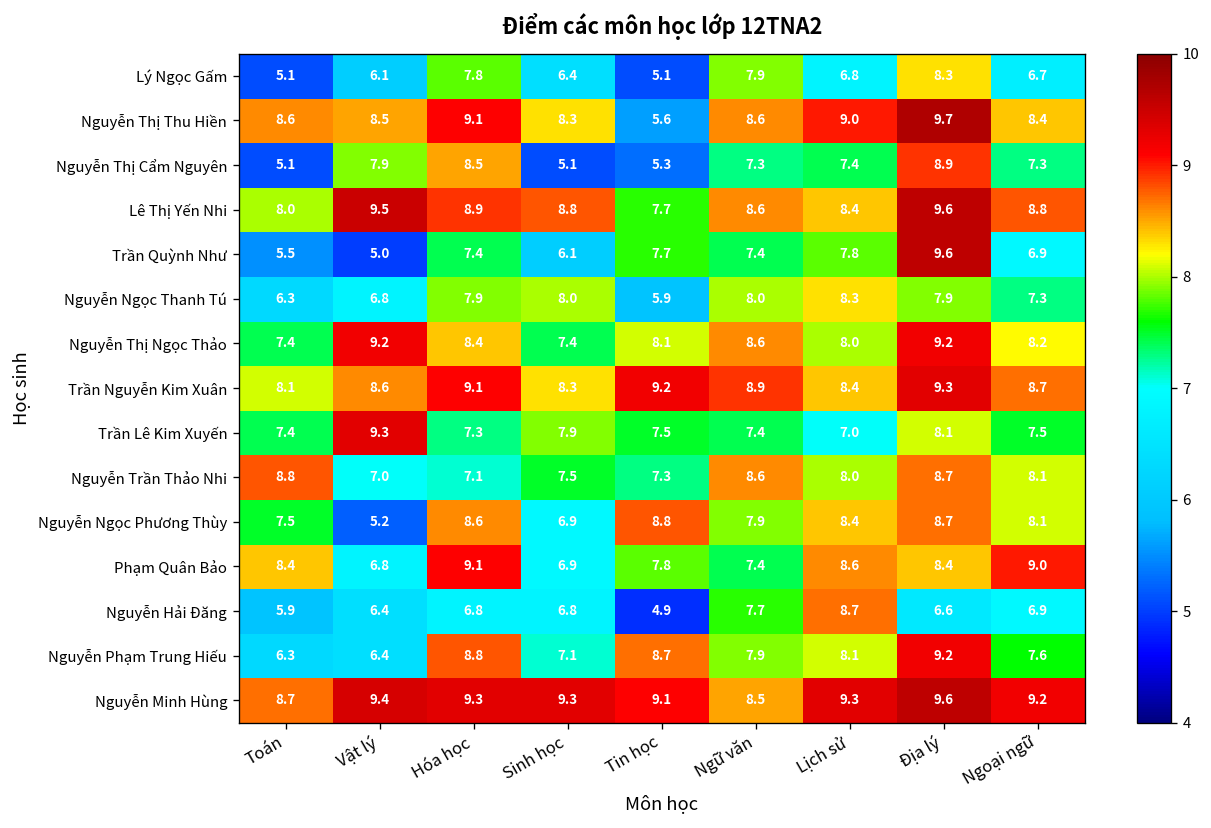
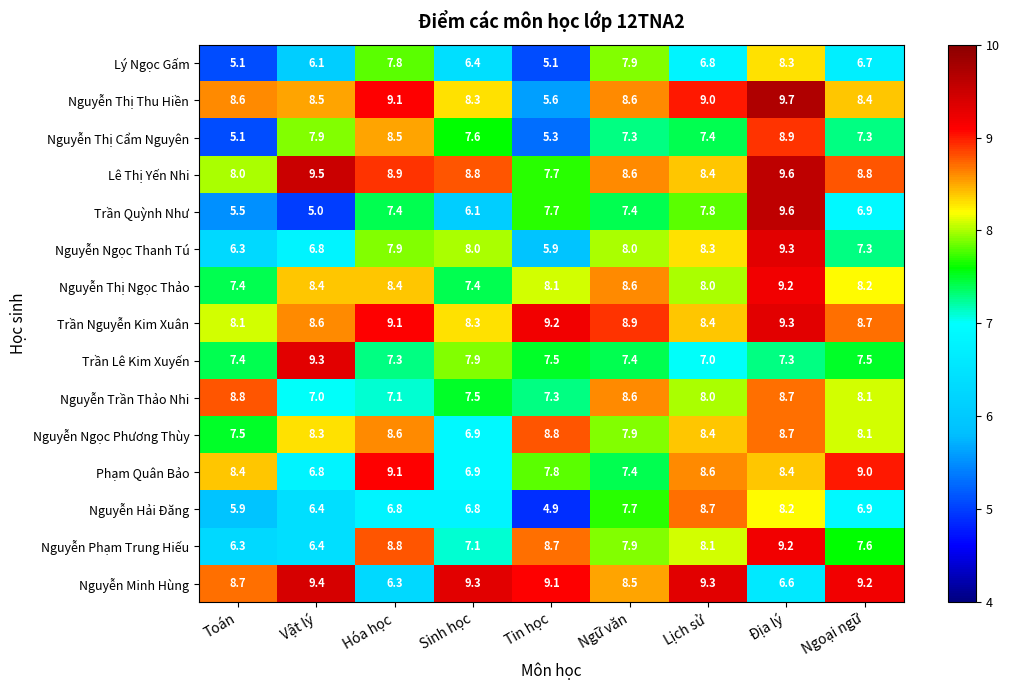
  {
    "Lý Ngọc Gấm": {
      "Toán": 5.1,
      "Vật lý": 6.1,
      "Hóa học": 7.8,
      "Sinh học": 6.4,
      "Tin học": 5.1,
      "Ngữ văn": 7.9,
      "Lịch sử": 6.8,
      "Địa lý": 8.3,
      "Ngoại ngữ": 6.7
    },
    "Nguyễn Thị Thu Hiền": {
      "Toán": 8.6,
      "Vật lý": 8.5,
      "Hóa học": 9.1,
      "Sinh học": 8.3,
      "Tin học": 5.6,
      "Ngữ văn": 8.6,
      "Lịch sử": 9.0,
      "Địa lý": 9.7,
      "Ngoại ngữ": 8.4
    },
    "Nguyễn Thị Cẩm Nguyên": {
      "Toán": 5.1,
      "Vật lý": 7.9,
      "Hóa học": 8.5,
-     "Sinh học": 5.1,
+     "Sinh học": 7.6,
      "Tin học": 5.3,
      "Ngữ văn": 7.3,
      "Lịch sử": 7.4,
      "Địa lý": 8.9,
      "Ngoại ngữ": 7.3
    },
    "Lê Thị Yến Nhi": {
      "Toán": 8.0,
      "Vật lý": 9.5,
      "Hóa học": 8.9,
      "Sinh học": 8.8,
      "Tin học": 7.7,
      "Ngữ văn": 8.6,
      "Lịch sử": 8.4,
      "Địa lý": 9.6,
      "Ngoại ngữ": 8.8
    },
    "Trần Quỳnh Như": {
      "Toán": 5.5,
      "Vật lý": 5.0,
      "Hóa học": 7.4,
      "Sinh học": 6.1,
      "Tin học": 7.7,
      "Ngữ văn": 7.4,
      "Lịch sử": 7.8,
      "Địa lý": 9.6,
      "Ngoại ngữ": 6.9
    },
    "Nguyễn Ngọc Thanh Tú": {
      "Toán": 6.3,
      "Vật lý": 6.8,
      "Hóa học": 7.9,
      "Sinh học": 8.0,
      "Tin học": 5.9,
      "Ngữ văn": 8.0,
      "Lịch sử": 8.3,
-     "Địa lý": 7.9,
+     "Địa lý": 9.3,
      "Ngoại ngữ": 7.3
    },
    "Nguyễn Thị Ngọc Thảo": {
      "Toán": 7.4,
-     "Vật lý": 9.2,
+     "Vật lý": 8.4,
      "Hóa học": 8.4,
      "Sinh học": 7.4,
      "Tin học": 8.1,
      "Ngữ văn": 8.6,
      "Lịch sử": 8.0,
      "Địa lý": 9.2,
      "Ngoại ngữ": 8.2
    },
    "Trần Nguyễn Kim Xuân": {
      "Toán": 8.1,
      "Vật lý": 8.6,
      "Hóa học": 9.1,
      "Sinh học": 8.3,
      "Tin học": 9.2,
      "Ngữ văn": 8.9,
      "Lịch sử": 8.4,
      "Địa lý": 9.3,
      "Ngoại ngữ": 8.7
    },
    "Trần Lê Kim Xuyến": {
      "Toán": 7.4,
      "Vật lý": 9.3,
      "Hóa học": 7.3,
      "Sinh học": 7.9,
      "Tin học": 7.5,
      "Ngữ văn": 7.4,
      "Lịch sử": 7.0,
-     "Địa lý": 8.1,
+     "Địa lý": 7.3,
      "Ngoại ngữ": 7.5
    },
    "Nguyễn Trần Thảo Nhi": {
      "Toán": 8.8,
      "Vật lý": 7.0,
      "Hóa học": 7.1,
      "Sinh học": 7.5,
      "Tin học": 7.3,
      "Ngữ văn": 8.6,
      "Lịch sử": 8.0,
      "Địa lý": 8.7,
      "Ngoại ngữ": 8.1
    },
    "Nguyễn Ngọc Phương Thùy": {
      "Toán": 7.5,
-     "Vật lý": 5.2,
+     "Vật lý": 8.3,
      "Hóa học": 8.6,
      "Sinh học": 6.9,
      "Tin học": 8.8,
      "Ngữ văn": 7.9,
      "Lịch sử": 8.4,
      "Địa lý": 8.7,
      "Ngoại ngữ": 8.1
    },
    "Phạm Quân Bảo": {
      "Toán": 8.4,
      "Vật lý": 6.8,
      "Hóa học": 9.1,
      "Sinh học": 6.9,
      "Tin học": 7.8,
      "Ngữ văn": 7.4,
      "Lịch sử": 8.6,
      "Địa lý": 8.4,
      "Ngoại ngữ": 9.0
    },
    "Nguyễn Hải Đăng": {
      "Toán": 5.9,
      "Vật lý": 6.4,
      "Hóa học": 6.8,
      "Sinh học": 6.8,
      "Tin học": 4.9,
      "Ngữ văn": 7.7,
      "Lịch sử": 8.7,
-     "Địa lý": 6.6,
+     "Địa lý": 8.2,
      "Ngoại ngữ": 6.9
    },
    "Nguyễn Phạm Trung Hiếu": {
      "Toán": 6.3,
      "Vật lý": 6.4,
      "Hóa học": 8.8,
      "Sinh học": 7.1,
      "Tin học": 8.7,
      "Ngữ văn": 7.9,
      "Lịch sử": 8.1,
      "Địa lý": 9.2,
      "Ngoại ngữ": 7.6
    },
    "Nguyễn Minh Hùng": {
      "Toán": 8.7,
      "Vật lý": 9.4,
-     "Hóa học": 9.3,
+     "Hóa học": 6.3,
      "Sinh học": 9.3,
      "Tin học": 9.1,
      "Ngữ văn": 8.5,
      "Lịch sử": 9.3,
-     "Địa lý": 9.6,
+     "Địa lý": 6.6,
      "Ngoại ngữ": 9.2
    }
  }
